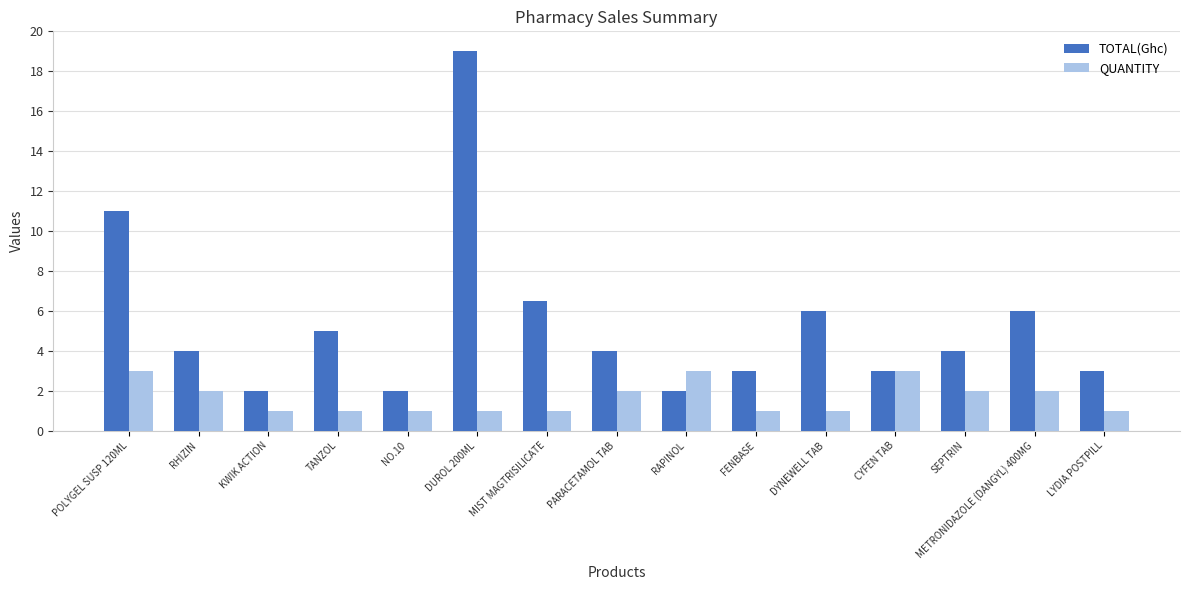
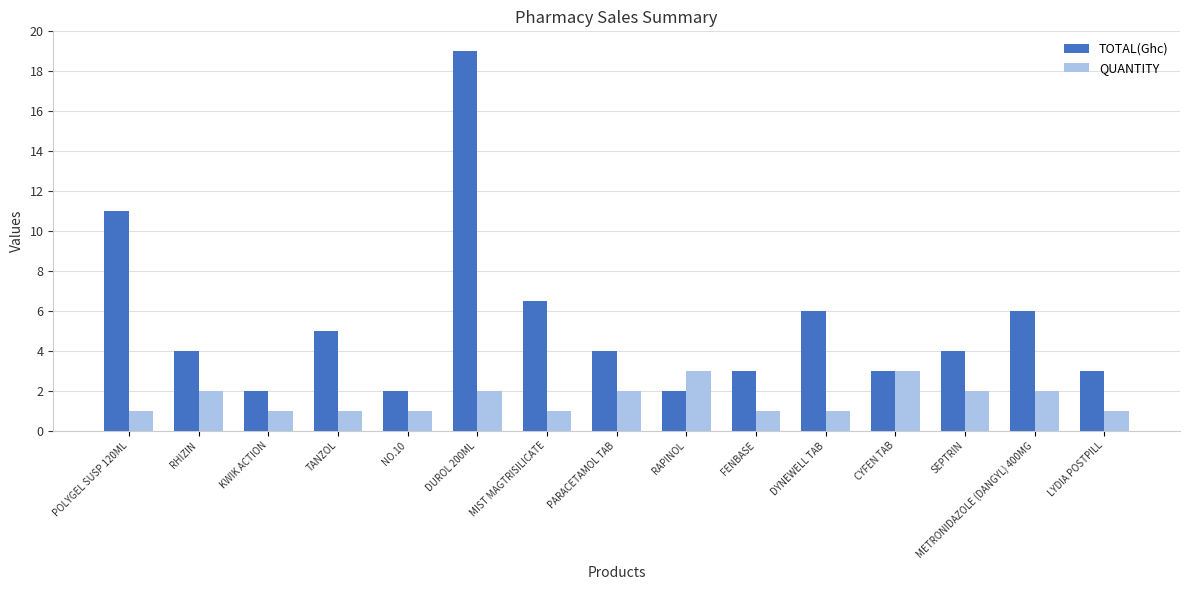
  {
    "TOTAL(Ghc)": {
      "POLYGEL SUSP 120ML": 11,
      "RHIZIN": 4,
      "KWIK ACTION": 2,
      "TANZOL": 5,
      "NO.10": 2,
      "DUROL 200ML": 19,
      "MIST MAGTRISILICATE": 6.5,
      "PARACETAMOL TAB": 4,
      "RAPINOL": 2,
      "FENBASE": 3,
      "DYNEWELL TAB": 6,
      "CYFEN TAB": 3,
      "SEPTRIN": 4,
      "METRONIDAZOLE (DANGYL) 400MG": 6,
      "LYDIA POSTPILL": 3
    },
    "QUANTITY": {
-     "POLYGEL SUSP 120ML": 3,
+     "POLYGEL SUSP 120ML": 1,
      "RHIZIN": 2,
      "KWIK ACTION": 1,
      "TANZOL": 1,
      "NO.10": 1,
-     "DUROL 200ML": 1,
+     "DUROL 200ML": 2,
      "MIST MAGTRISILICATE": 1,
      "PARACETAMOL TAB": 2,
      "RAPINOL": 3,
      "FENBASE": 1,
      "DYNEWELL TAB": 1,
      "CYFEN TAB": 3,
      "SEPTRIN": 2,
      "METRONIDAZOLE (DANGYL) 400MG": 2,
      "LYDIA POSTPILL": 1
    }
  }
